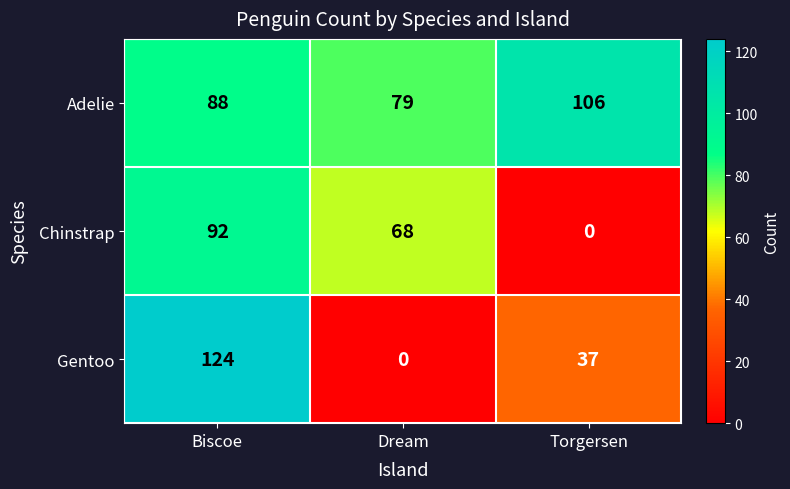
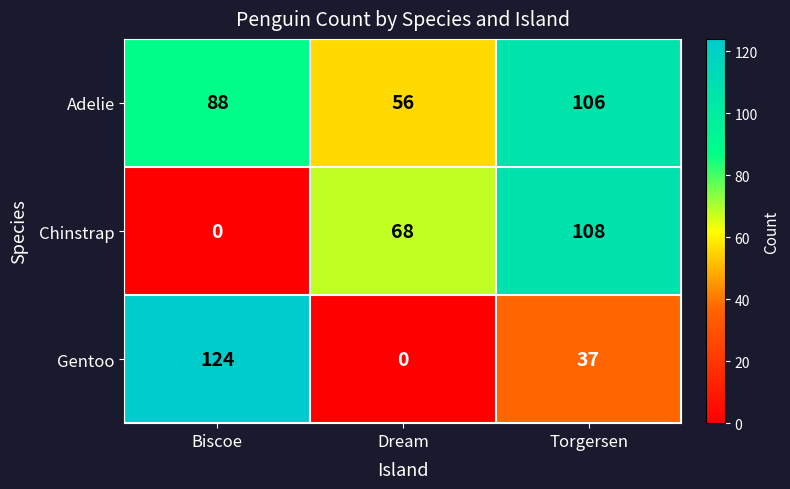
  {
    "Adelie": {
      "Biscoe": 88,
-     "Dream": 79,
+     "Dream": 56,
      "Torgersen": 106
    },
    "Chinstrap": {
-     "Biscoe": 92,
+     "Biscoe": 0,
      "Dream": 68,
-     "Torgersen": 0
+     "Torgersen": 108
    },
    "Gentoo": {
      "Biscoe": 124,
      "Dream": 0,
      "Torgersen": 37
    }
  }
